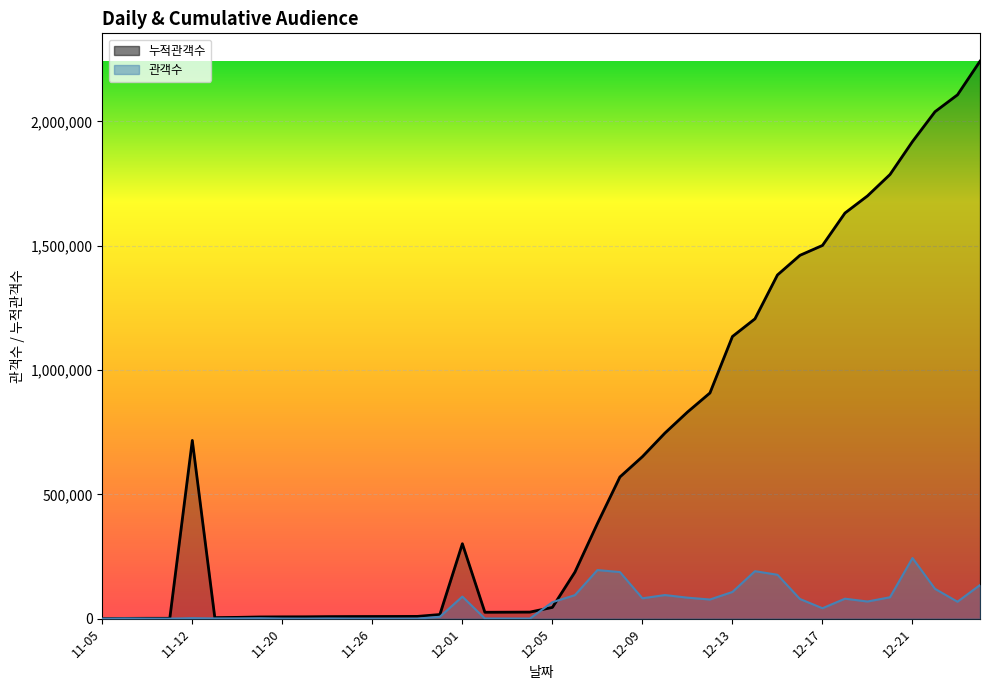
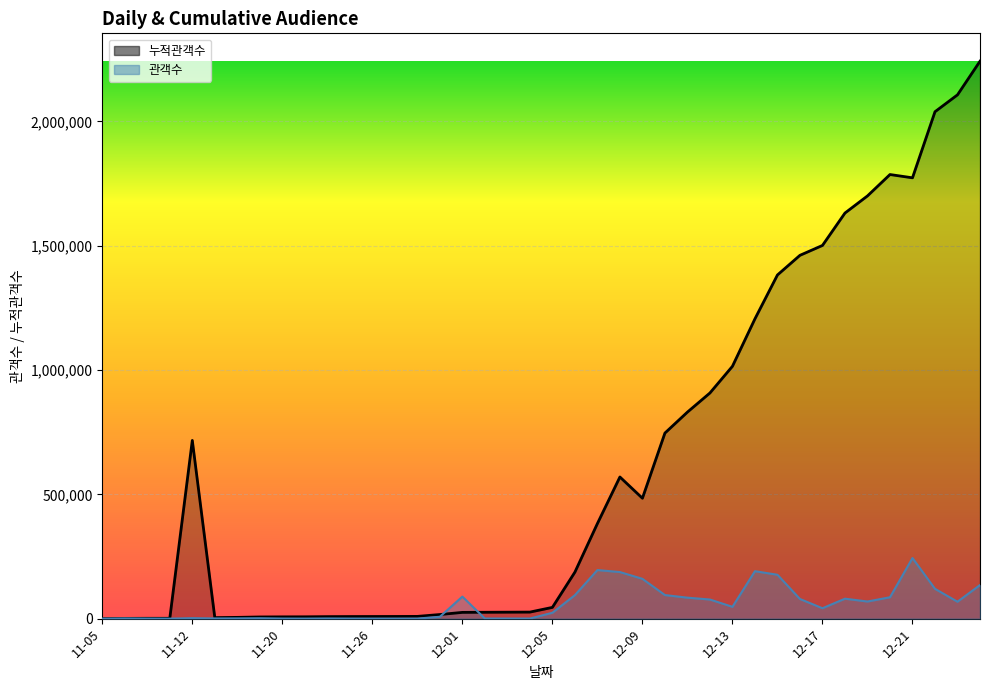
  {
    "누적관객수": {
      "11-12": "720,000",
-     "12-01": "300,000",
+     "12-01": "30,000",
      "12-05": "50,000",
-     "12-09": "650,000",
-     "12-13": "1,140,000",
+     "12-09": "480,000",
+     "12-13": "1,020,000",
      "12-17": "1,500,000",
-     "12-21": "1,920,000"
+     "12-21": "1,770,000"
    },
    "관객수": {
      "11-12": "0",
      "12-01": "90,000",
-     "12-05": "70,000",
-     "12-09": "80,000",
-     "12-13": "110,000",
+     "12-05": "20,000",
+     "12-09": "160,000",
+     "12-13": "50,000",
      "12-17": "40,000",
      "12-21": "240,000"
    }
  }
